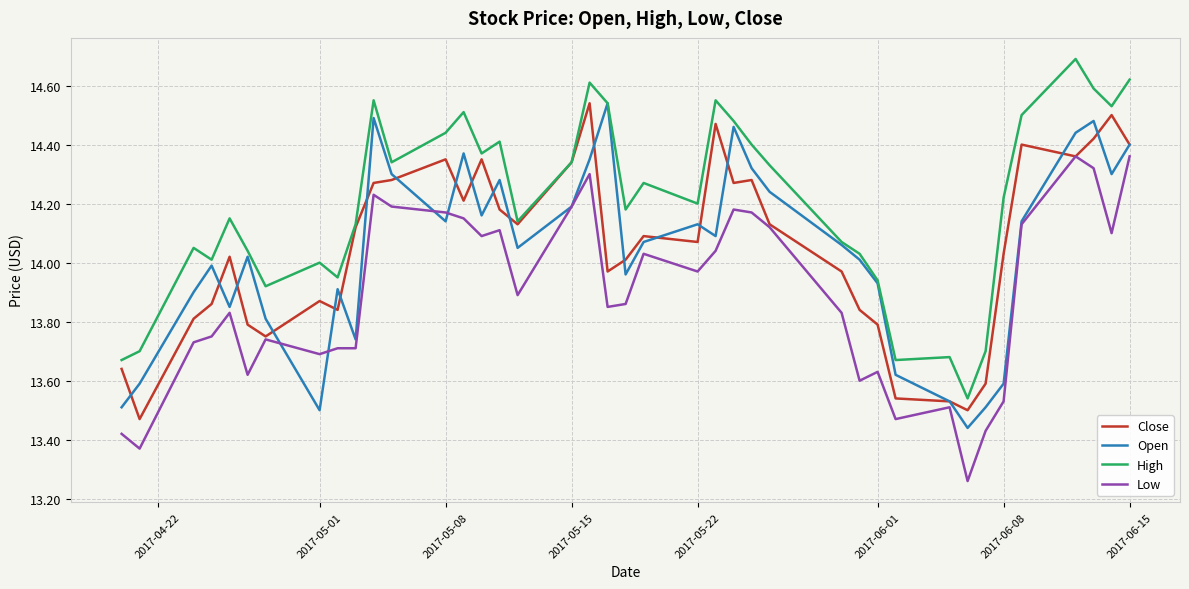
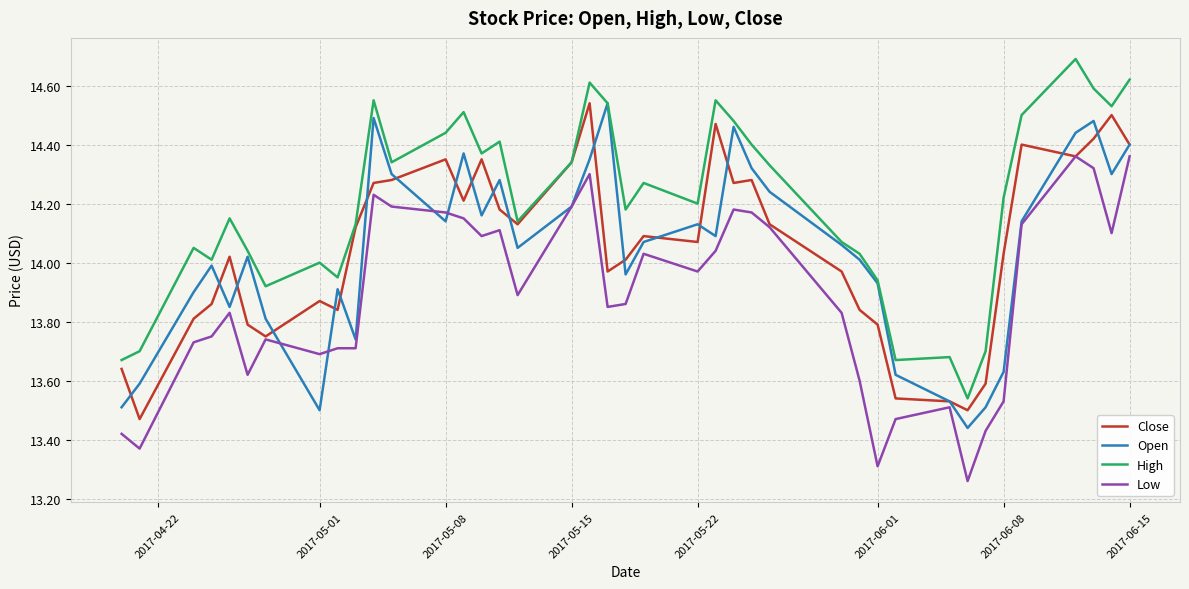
  {
    "Close": {
      "2017-05-01": 13.87,
      "2017-05-08": 14.35,
      "2017-05-22": 14.07,
      "2017-06-01": 13.79,
      "2017-06-08": 14.03
    },
    "Open": {
      "2017-05-01": 13.50,
      "2017-05-08": 14.14,
      "2017-05-22": 14.13,
      "2017-06-01": 13.93,
-     "2017-06-08": 13.59
+     "2017-06-08": 13.63
    },
    "High": {
      "2017-05-01": 14.00,
      "2017-05-08": 14.44,
      "2017-05-22": 14.20,
      "2017-06-01": 13.94,
      "2017-06-08": 14.22,
      "2017-06-15": 14.62
    },
    "Low": {
      "2017-05-01": 13.69,
      "2017-05-08": 14.17,
      "2017-05-22": 13.97,
-     "2017-06-01": 13.63,
+     "2017-06-01": 13.31,
      "2017-06-08": 13.53,
      "2017-06-15": 14.36
    }
  }
